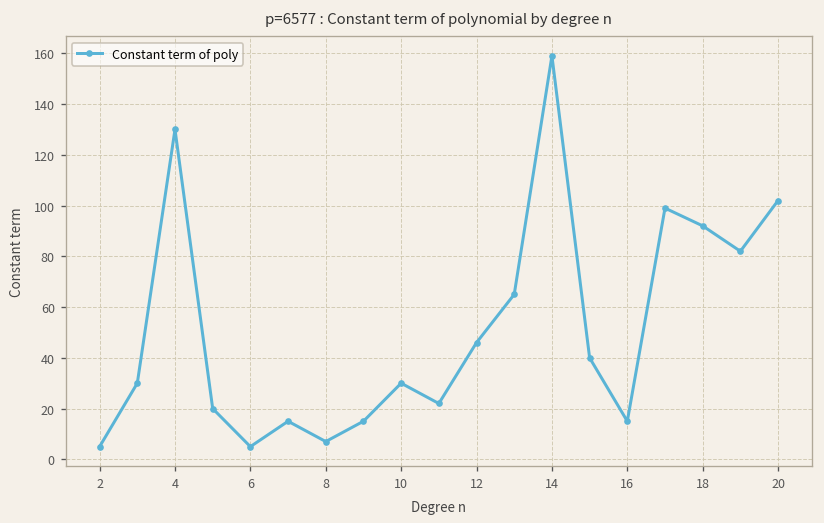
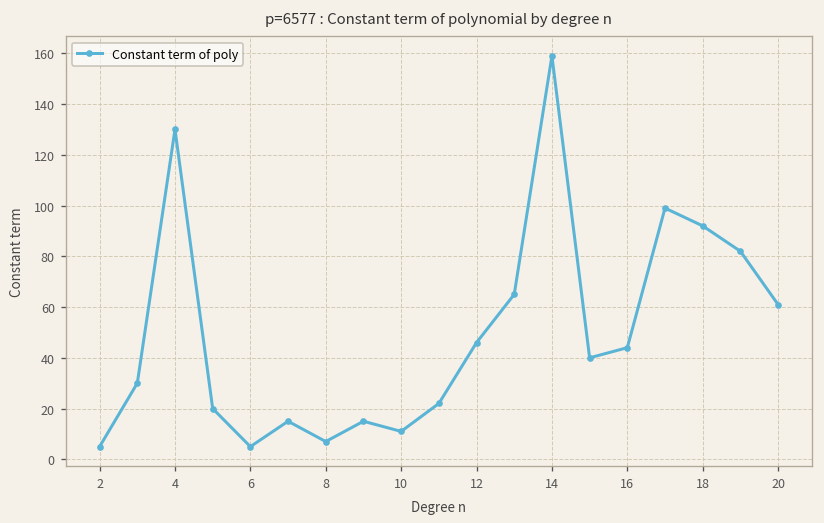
  {
    "2": 5,
    "4": 130,
    "6": 5,
    "8": 7,
-   "10": 30,
+   "10": 11,
    "12": 46,
    "14": 159,
-   "16": 15,
+   "16": 44,
    "18": 92,
-   "20": 102
+   "20": 61
  }
